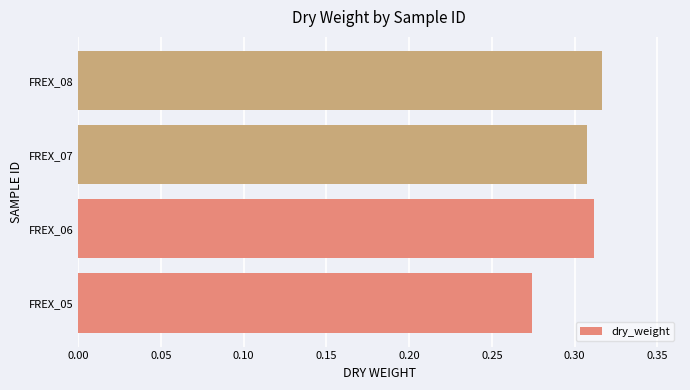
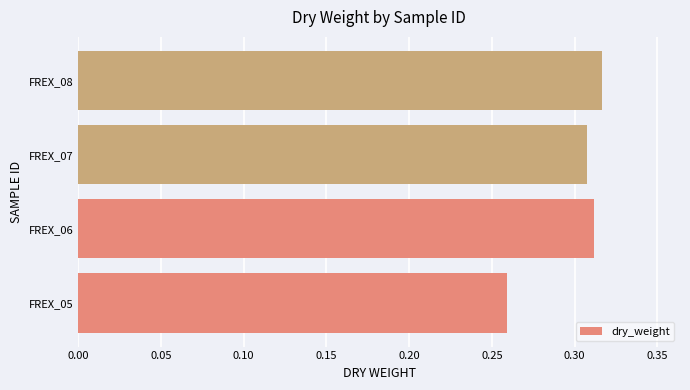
  {
    "FREX_08": 0.316,
    "FREX_07": 0.308,
    "FREX_06": 0.312,
-   "FREX_05": 0.274
+   "FREX_05": 0.259
  }
